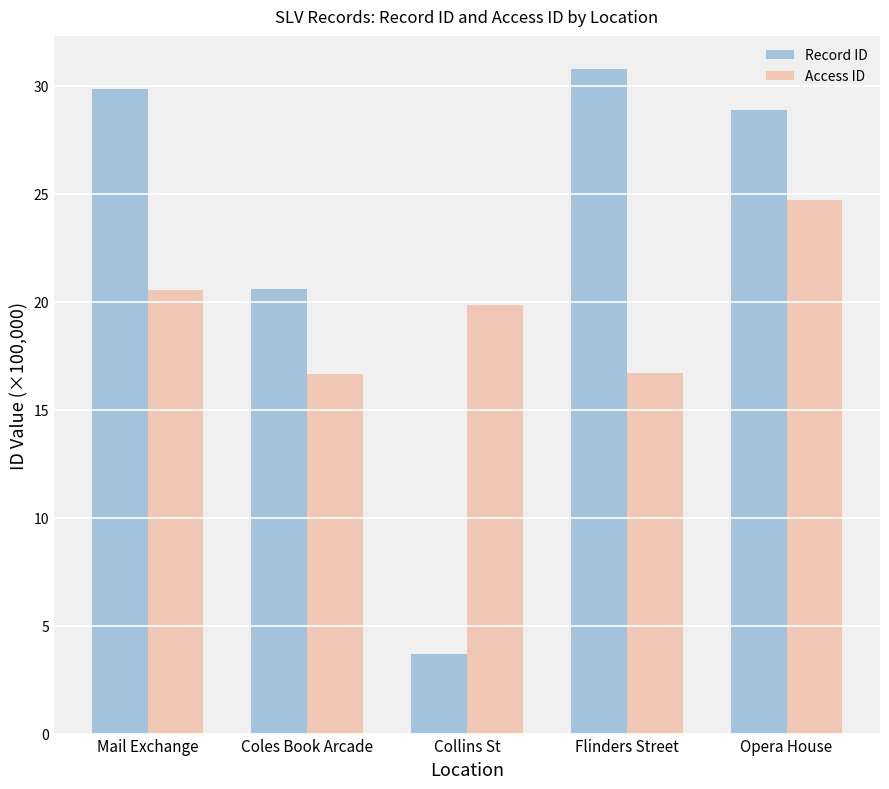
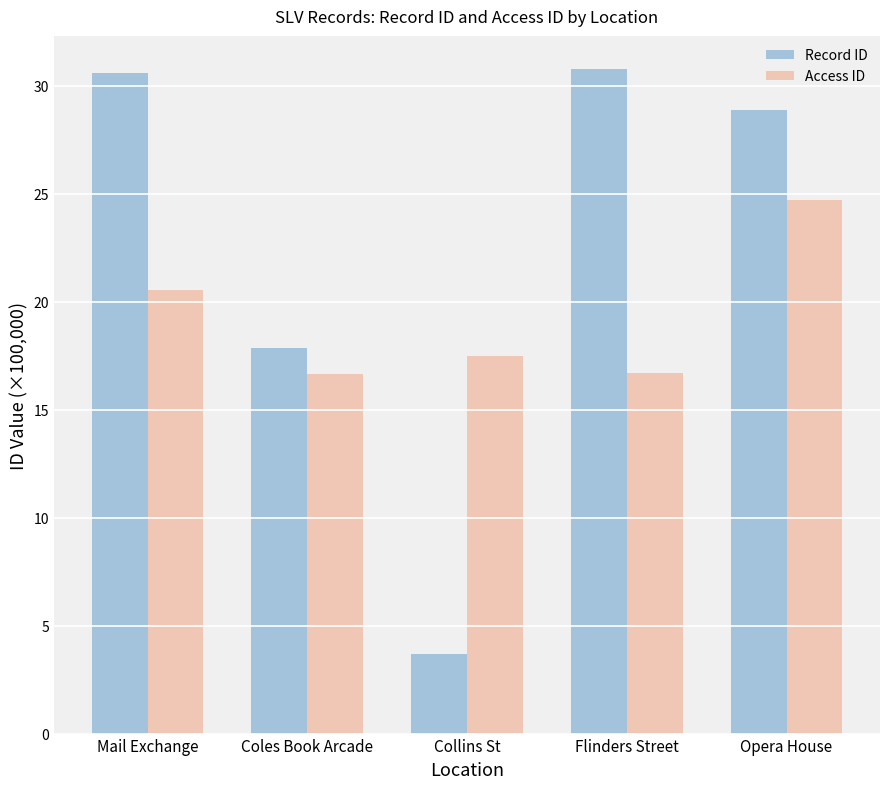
  {
    "Record ID": {
-     "Mail Exchange": 29.8,
-     "Coles Book Arcade": 20.6,
+     "Mail Exchange": 30.6,
+     "Coles Book Arcade": 17.9,
      "Collins St": 3.7,
      "Flinders Street": 30.8,
      "Opera House": 28.9
    },
    "Access ID": {
      "Mail Exchange": 20.6,
      "Coles Book Arcade": 16.7,
-     "Collins St": 19.8,
+     "Collins St": 17.5,
      "Flinders Street": 16.7,
      "Opera House": 24.7
    }
  }
